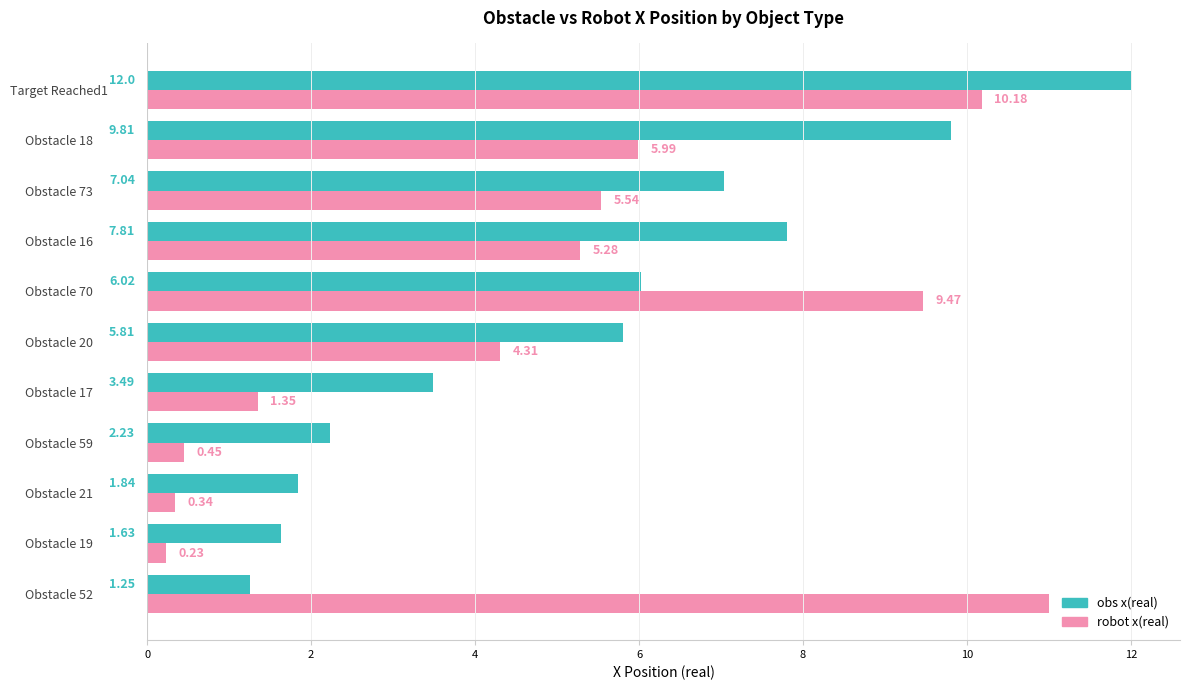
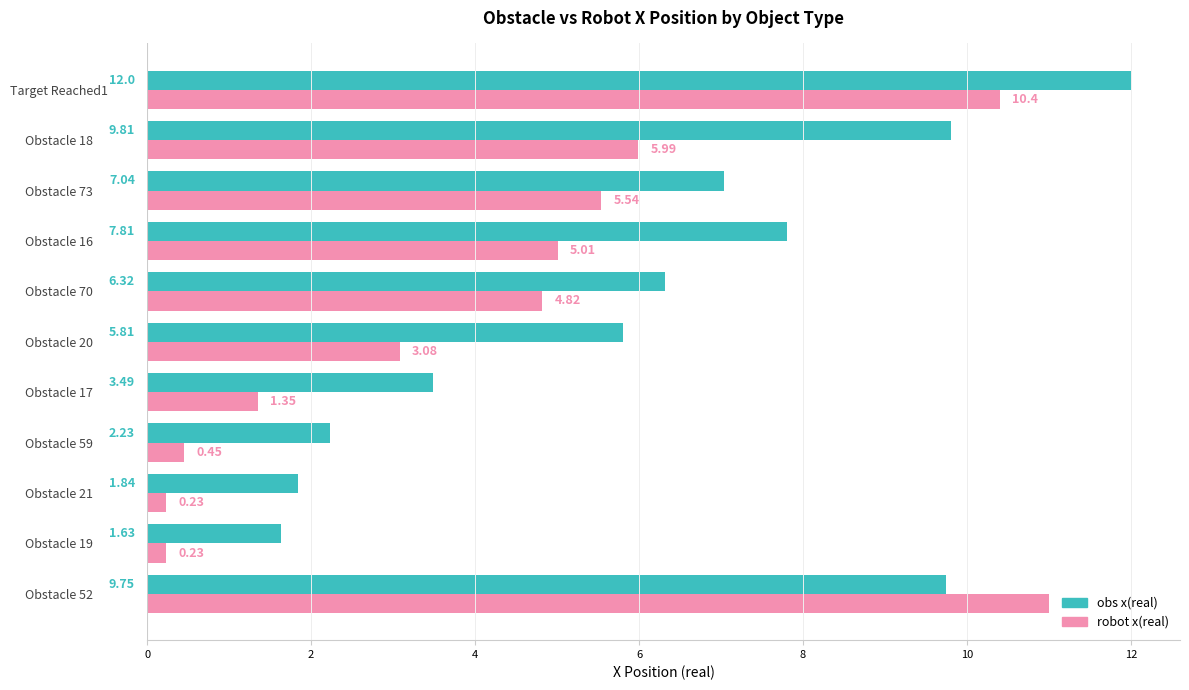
  {
    "obs x(real)": {
-     "Obstacle 70": 6.02,
-     "Obstacle 52": 1.25
+     "Obstacle 70": 6.32,
+     "Obstacle 52": 9.75
    },
    "robot x(real)": {
-     "Target Reached1": 10.18,
+     "Target Reached1": 10.4,
      "Obstacle 18": 5.99,
      "Obstacle 73": 5.54,
-     "Obstacle 16": 5.28,
-     "Obstacle 70": 9.47,
-     "Obstacle 20": 4.31,
+     "Obstacle 16": 5.01,
+     "Obstacle 70": 4.82,
+     "Obstacle 20": 3.08,
      "Obstacle 17": 1.35,
      "Obstacle 59": 0.45,
-     "Obstacle 21": 0.34,
+     "Obstacle 21": 0.23,
      "Obstacle 19": 0.23,
      "Obstacle 52": 11.0
    }
  }
